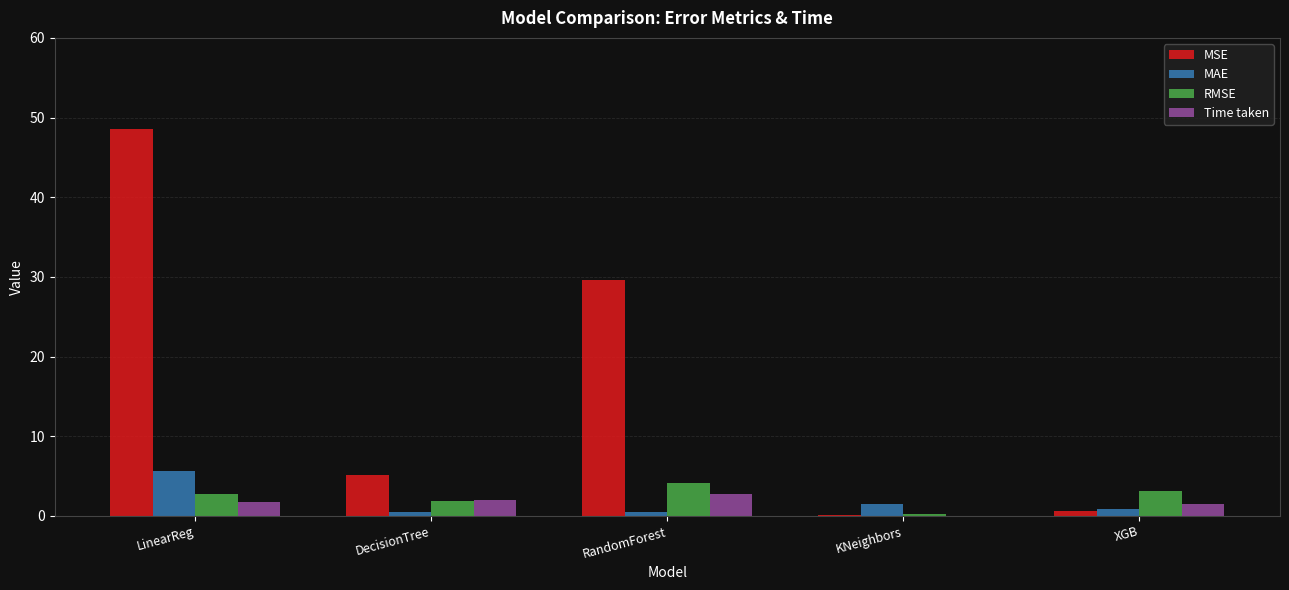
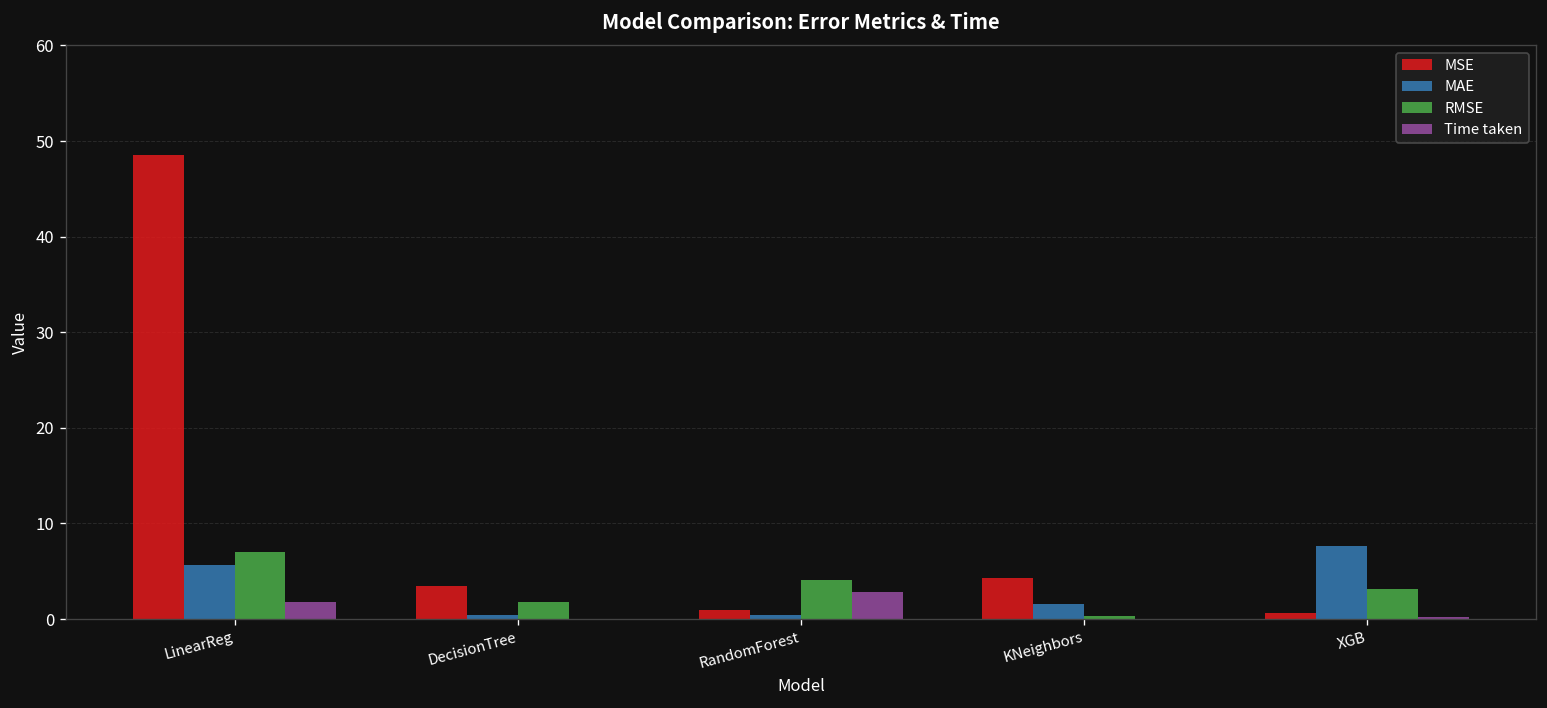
  {
    "MSE": {
      "LinearReg": 49,
-     "DecisionTree": 5,
-     "RandomForest": 30,
-     "KNeighbors": 0,
+     "DecisionTree": 4,
+     "RandomForest": 1,
+     "KNeighbors": 4,
      "XGB": 1
    },
    "MAE": {
      "LinearReg": 6,
      "DecisionTree": 0,
      "RandomForest": 0,
      "KNeighbors": 2,
-     "XGB": 1
+     "XGB": 8
    },
    "RMSE": {
-     "LinearReg": 3,
+     "LinearReg": 7,
      "DecisionTree": 2,
      "RandomForest": 4,
      "XGB": 3
    },
    "Time taken": {
      "LinearReg": 2,
-     "DecisionTree": 2,
+     "DecisionTree": 0,
      "RandomForest": 3,
-     "XGB": 2
+     "XGB": 0
    }
  }
